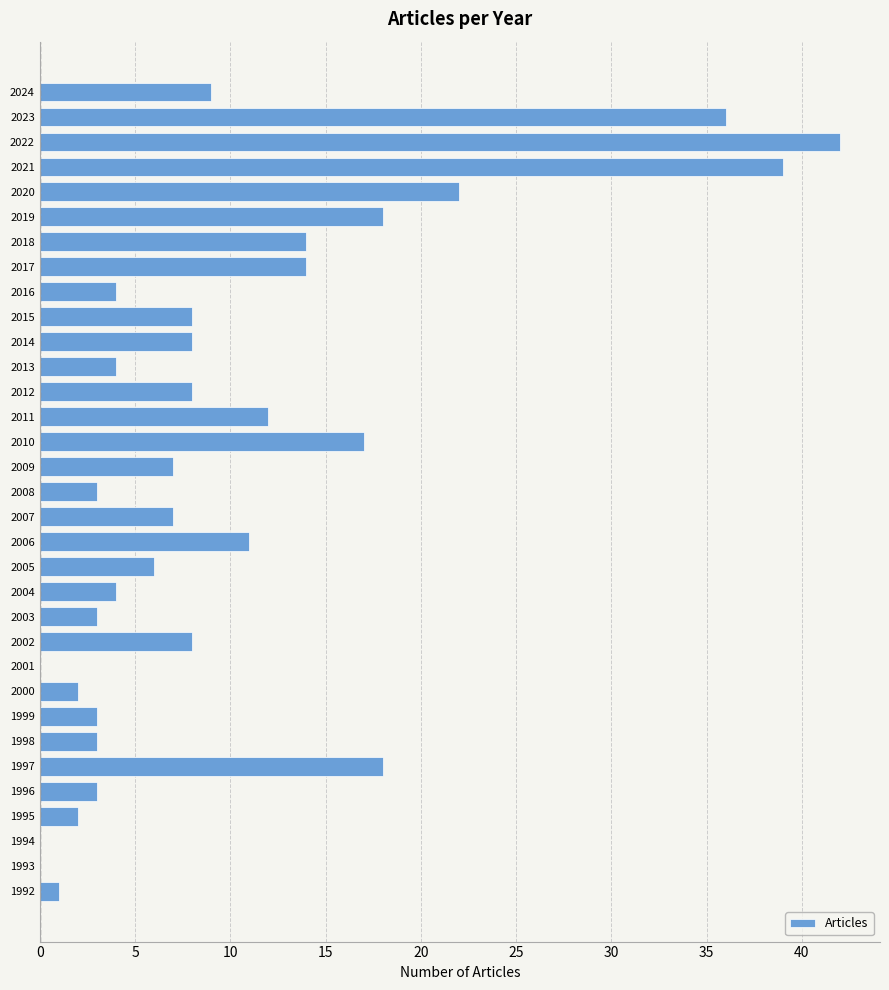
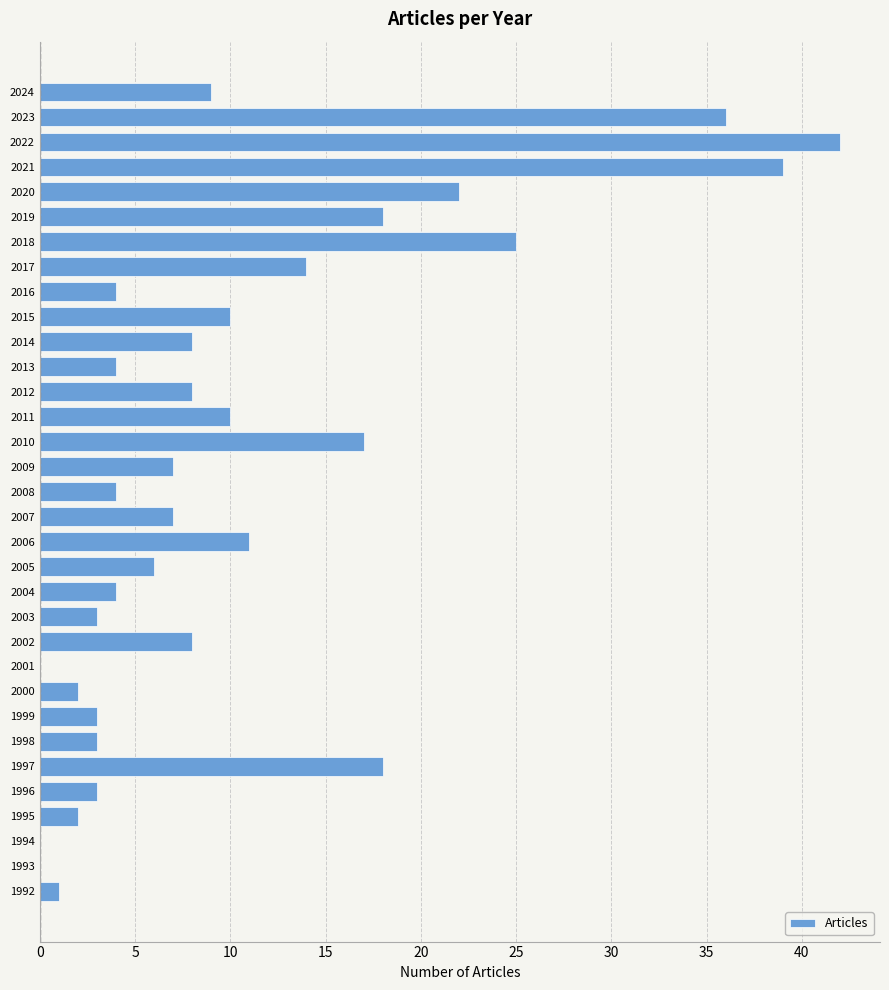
  {
    "2024": 9,
    "2023": 36,
    "2022": 42,
    "2021": 39,
    "2020": 22,
    "2019": 18,
-   "2018": 14,
+   "2018": 25,
    "2017": 14,
    "2016": 4,
-   "2015": 8,
+   "2015": 10,
    "2014": 8,
    "2013": 4,
    "2012": 8,
-   "2011": 12,
+   "2011": 10,
    "2010": 17,
    "2009": 7,
-   "2008": 3,
+   "2008": 4,
    "2007": 7,
    "2006": 11,
    "2005": 6,
    "2004": 4,
    "2003": 3,
    "2002": 8,
    "2001": 0,
    "2000": 2,
    "1999": 3,
    "1998": 3,
    "1997": 18,
    "1996": 3,
    "1995": 2,
    "1994": 0,
    "1993": 0,
    "1992": 1
  }
